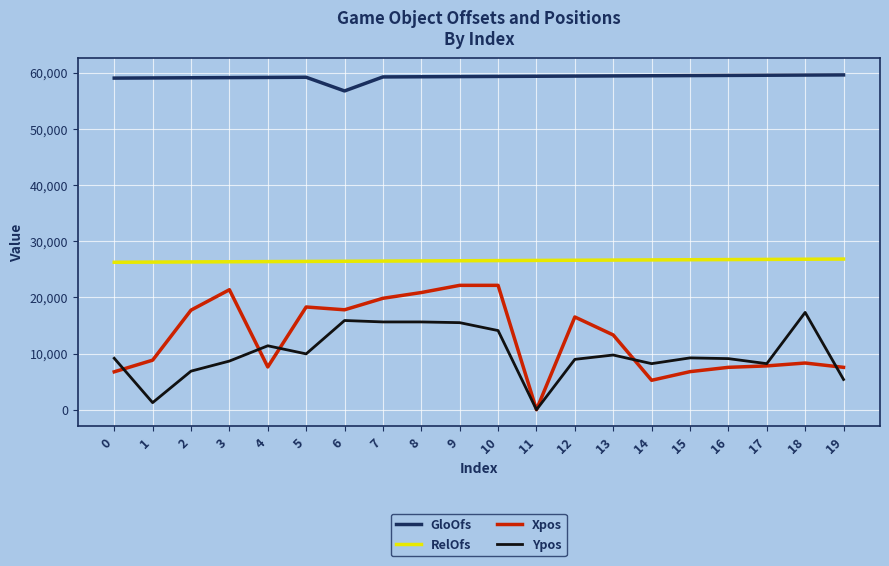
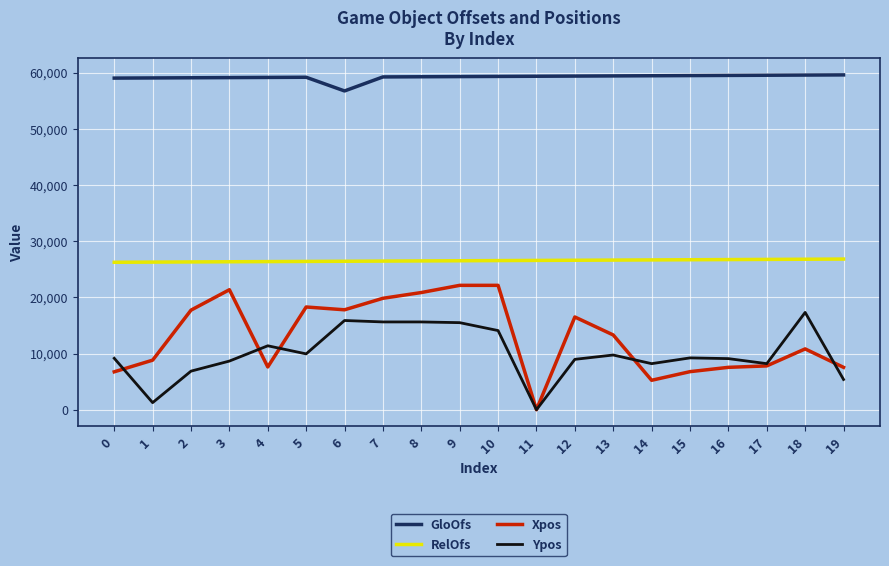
  {
    "GloOfs": {
      "0": "59,000",
      "1": "59,000",
      "2": "59,000",
      "3": "59,000",
      "4": "59,000",
      "5": "59,000",
      "6": "57,000",
      "7": "59,000",
      "8": "59,000",
      "9": "59,000",
      "10": "59,000",
      "11": "59,000",
      "12": "59,000",
      "13": "59,000",
      "14": "59,000",
      "15": "59,000",
      "16": "59,000",
      "17": "60,000",
      "18": "60,000",
      "19": "60,000"
    },
    "RelOfs": {
      "0": "26,000",
      "1": "26,000",
      "2": "26,000",
      "3": "26,000",
      "4": "26,000",
      "5": "26,000",
      "6": "26,000",
      "7": "26,000",
      "8": "26,000",
      "9": "27,000",
      "10": "27,000",
      "11": "27,000",
      "12": "27,000",
      "13": "27,000",
      "14": "27,000",
      "15": "27,000",
      "16": "27,000",
      "17": "27,000",
      "18": "27,000",
      "19": "27,000"
    },
    "Xpos": {
      "0": "7,000",
      "1": "9,000",
      "2": "18,000",
      "3": "21,000",
      "4": "8,000",
      "5": "18,000",
      "6": "18,000",
      "7": "20,000",
      "8": "21,000",
      "9": "22,000",
      "10": "22,000",
      "12": "17,000",
      "13": "13,000",
      "14": "5,000",
      "15": "7,000",
      "16": "8,000",
-     "18": "8,000",
+     "18": "11,000",
      "19": "8,000"
    },
    "Ypos": {
      "0": "9,000",
      "1": "1,000",
      "2": "7,000",
      "3": "9,000",
      "4": "11,000",
      "5": "10,000",
      "6": "16,000",
      "7": "16,000",
      "8": "16,000",
      "9": "15,000",
      "10": "14,000",
      "12": "9,000",
      "13": "10,000",
      "14": "8,000",
      "15": "9,000",
      "16": "9,000",
      "18": "17,000",
      "19": "5,000"
    }
  }
